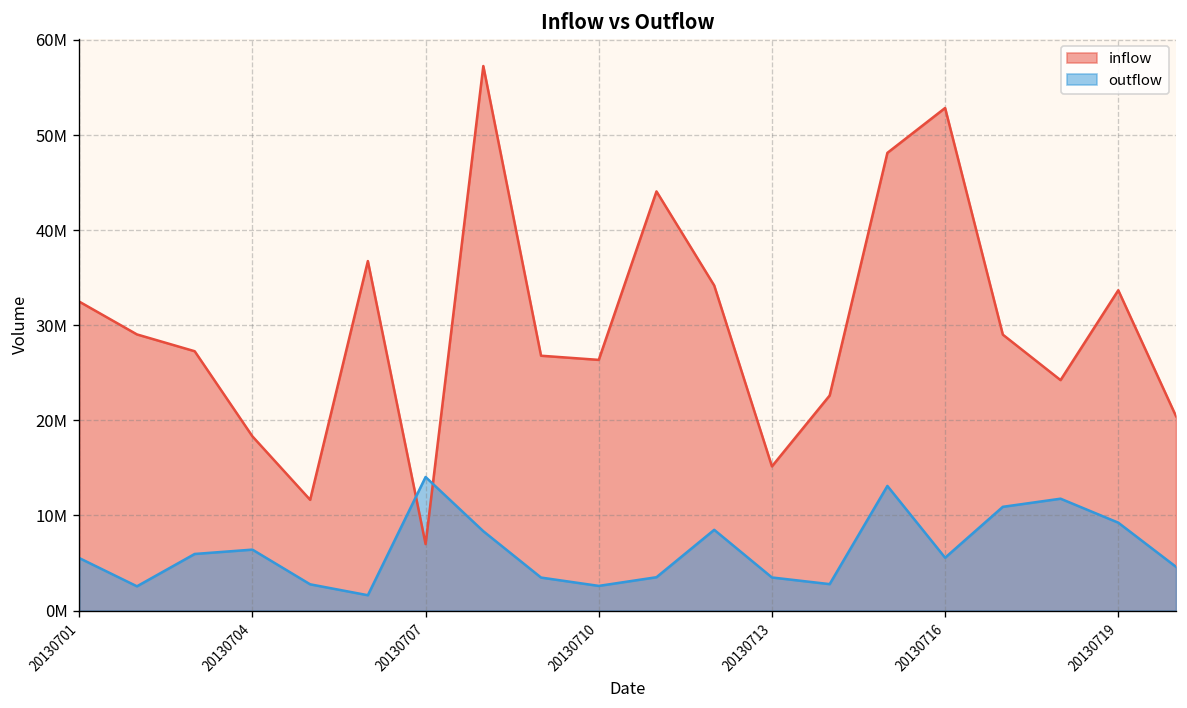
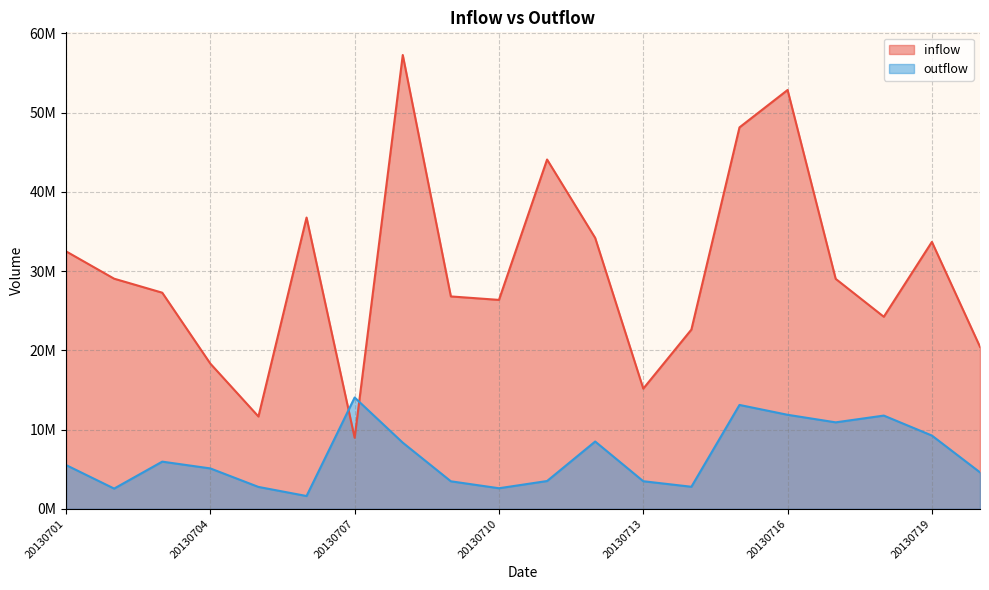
  {
    "inflow": {
      "20130701": 32000000,
      "20130704": 18000000,
-     "20130707": 7000000,
+     "20130707": 9000000,
      "20130710": 26000000,
      "20130713": 15000000,
      "20130716": 53000000,
      "20130719": 34000000
    },
    "outflow": {
      "20130701": 6000000,
-     "20130704": 6000000,
+     "20130704": 5000000,
      "20130707": 14000000,
      "20130710": 3000000,
      "20130713": 3000000,
-     "20130716": 6000000,
+     "20130716": 12000000,
      "20130719": 9000000
    }
  }
